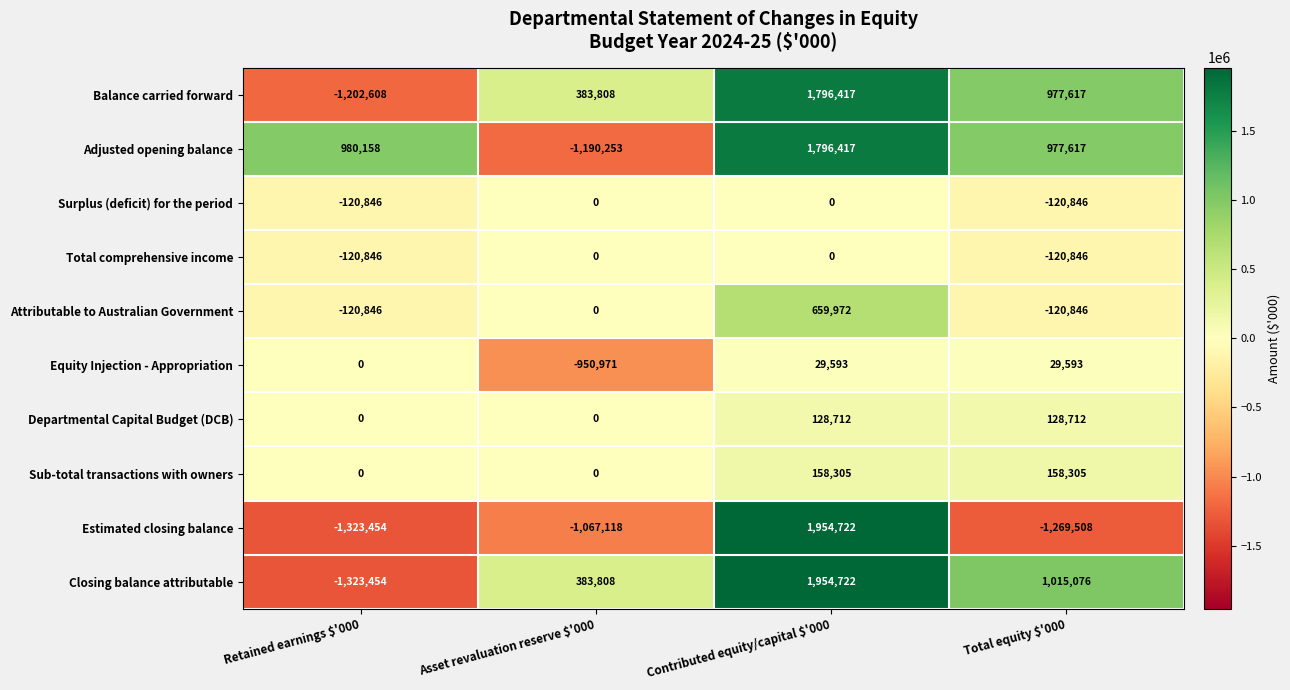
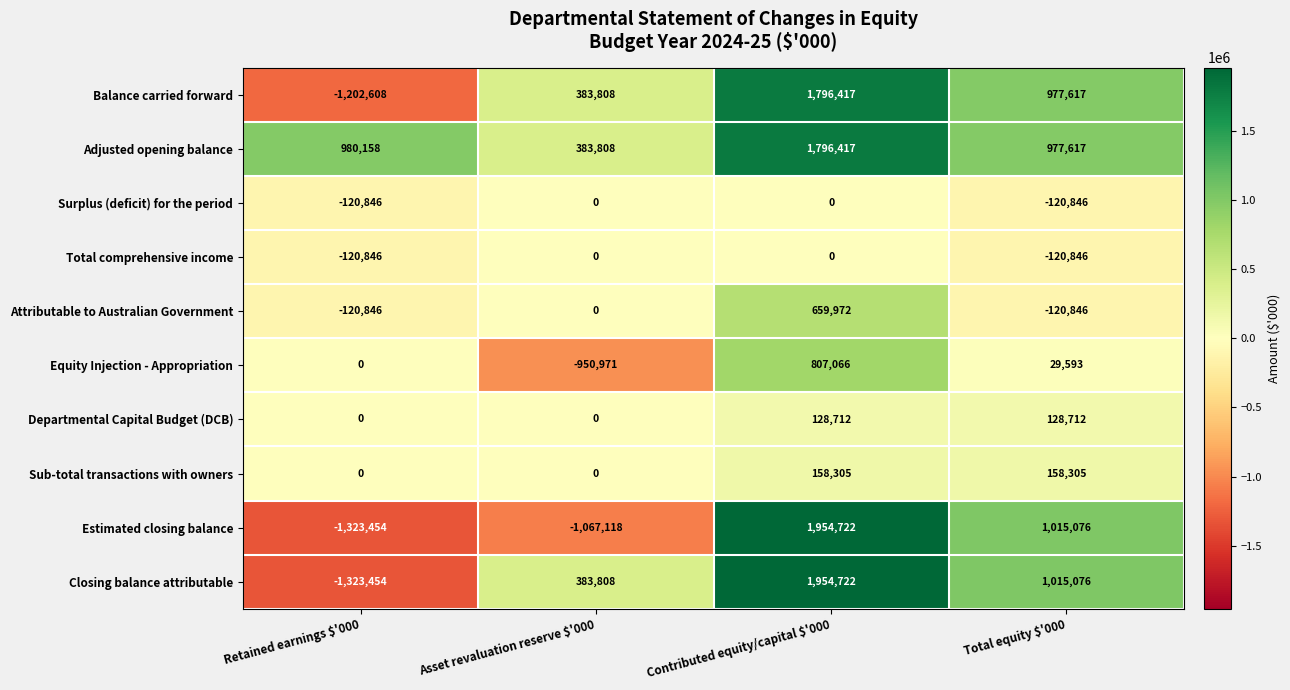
  {
    "Balance carried forward": {
      "Retained earnings $'000": "-1,202,608",
      "Asset revaluation reserve $'000": "383,808",
      "Contributed equity/capital $'000": "1,796,417",
      "Total equity $'000": "977,617"
    },
    "Adjusted opening balance": {
      "Retained earnings $'000": "980,158",
-     "Asset revaluation reserve $'000": "-1,190,253",
+     "Asset revaluation reserve $'000": "383,808",
      "Contributed equity/capital $'000": "1,796,417",
      "Total equity $'000": "977,617"
    },
    "Surplus (deficit) for the period": {
      "Retained earnings $'000": "-120,846",
      "Asset revaluation reserve $'000": "0",
      "Contributed equity/capital $'000": "0",
      "Total equity $'000": "-120,846"
    },
    "Total comprehensive income": {
      "Retained earnings $'000": "-120,846",
      "Asset revaluation reserve $'000": "0",
      "Contributed equity/capital $'000": "0",
      "Total equity $'000": "-120,846"
    },
    "Attributable to Australian Government": {
      "Retained earnings $'000": "-120,846",
      "Asset revaluation reserve $'000": "0",
      "Contributed equity/capital $'000": "659,972",
      "Total equity $'000": "-120,846"
    },
    "Equity Injection - Appropriation": {
      "Retained earnings $'000": "0",
      "Asset revaluation reserve $'000": "-950,971",
-     "Contributed equity/capital $'000": "29,593",
+     "Contributed equity/capital $'000": "807,066",
      "Total equity $'000": "29,593"
    },
    "Departmental Capital Budget (DCB)": {
      "Retained earnings $'000": "0",
      "Asset revaluation reserve $'000": "0",
      "Contributed equity/capital $'000": "128,712",
      "Total equity $'000": "128,712"
    },
    "Sub-total transactions with owners": {
      "Retained earnings $'000": "0",
      "Asset revaluation reserve $'000": "0",
      "Contributed equity/capital $'000": "158,305",
      "Total equity $'000": "158,305"
    },
    "Estimated closing balance": {
      "Retained earnings $'000": "-1,323,454",
      "Asset revaluation reserve $'000": "-1,067,118",
      "Contributed equity/capital $'000": "1,954,722",
-     "Total equity $'000": "-1,269,508"
+     "Total equity $'000": "1,015,076"
    },
    "Closing balance attributable": {
      "Retained earnings $'000": "-1,323,454",
      "Asset revaluation reserve $'000": "383,808",
      "Contributed equity/capital $'000": "1,954,722",
      "Total equity $'000": "1,015,076"
    }
  }
